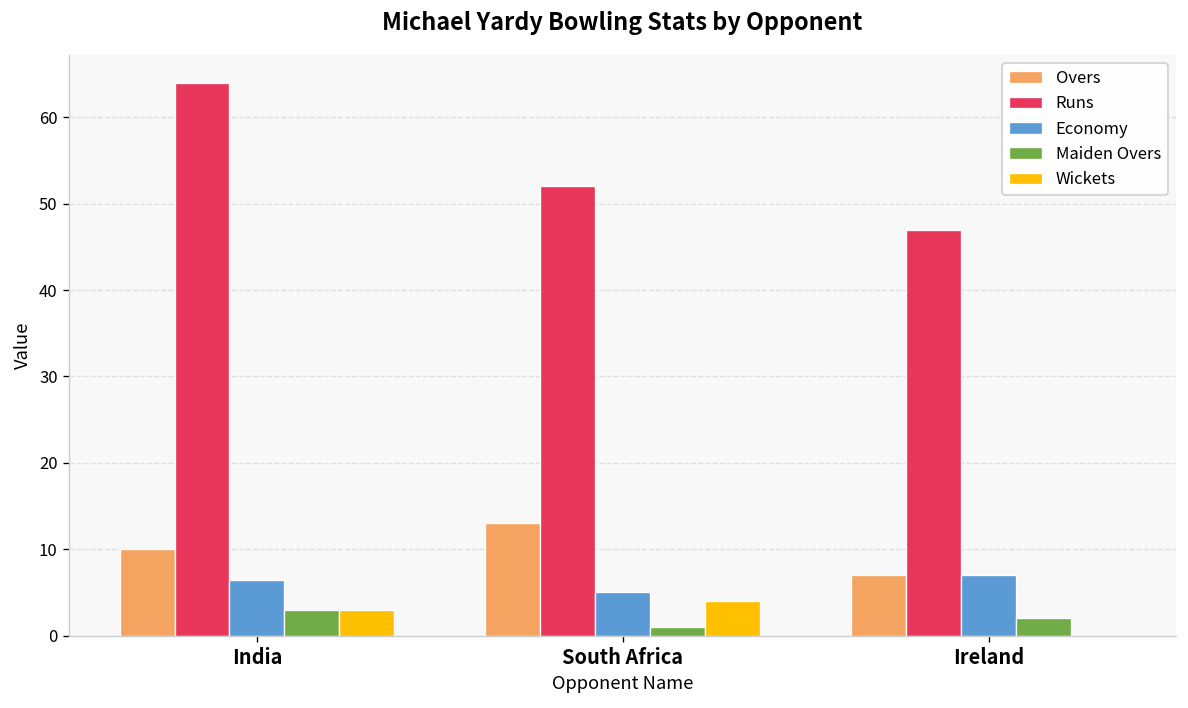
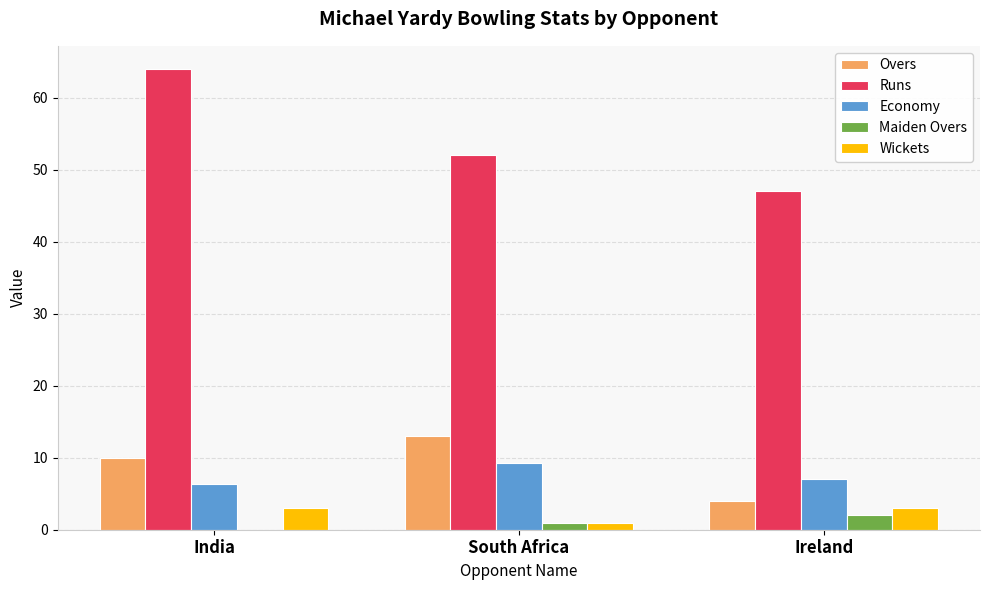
  {
    "Overs": {
      "India": 10,
      "South Africa": 13,
-     "Ireland": 7
+     "Ireland": 4
    },
    "Runs": {
      "India": 64,
      "South Africa": 52,
      "Ireland": 47
    },
    "Economy": {
      "India": 6,
-     "South Africa": 5,
+     "South Africa": 9,
      "Ireland": 7
    },
    "Maiden Overs": {
-     "India": 3,
+     "India": 0,
      "South Africa": 1,
      "Ireland": 2
    },
    "Wickets": {
      "India": 3,
-     "South Africa": 4,
-     "Ireland": 0
+     "South Africa": 1,
+     "Ireland": 3
    }
  }
